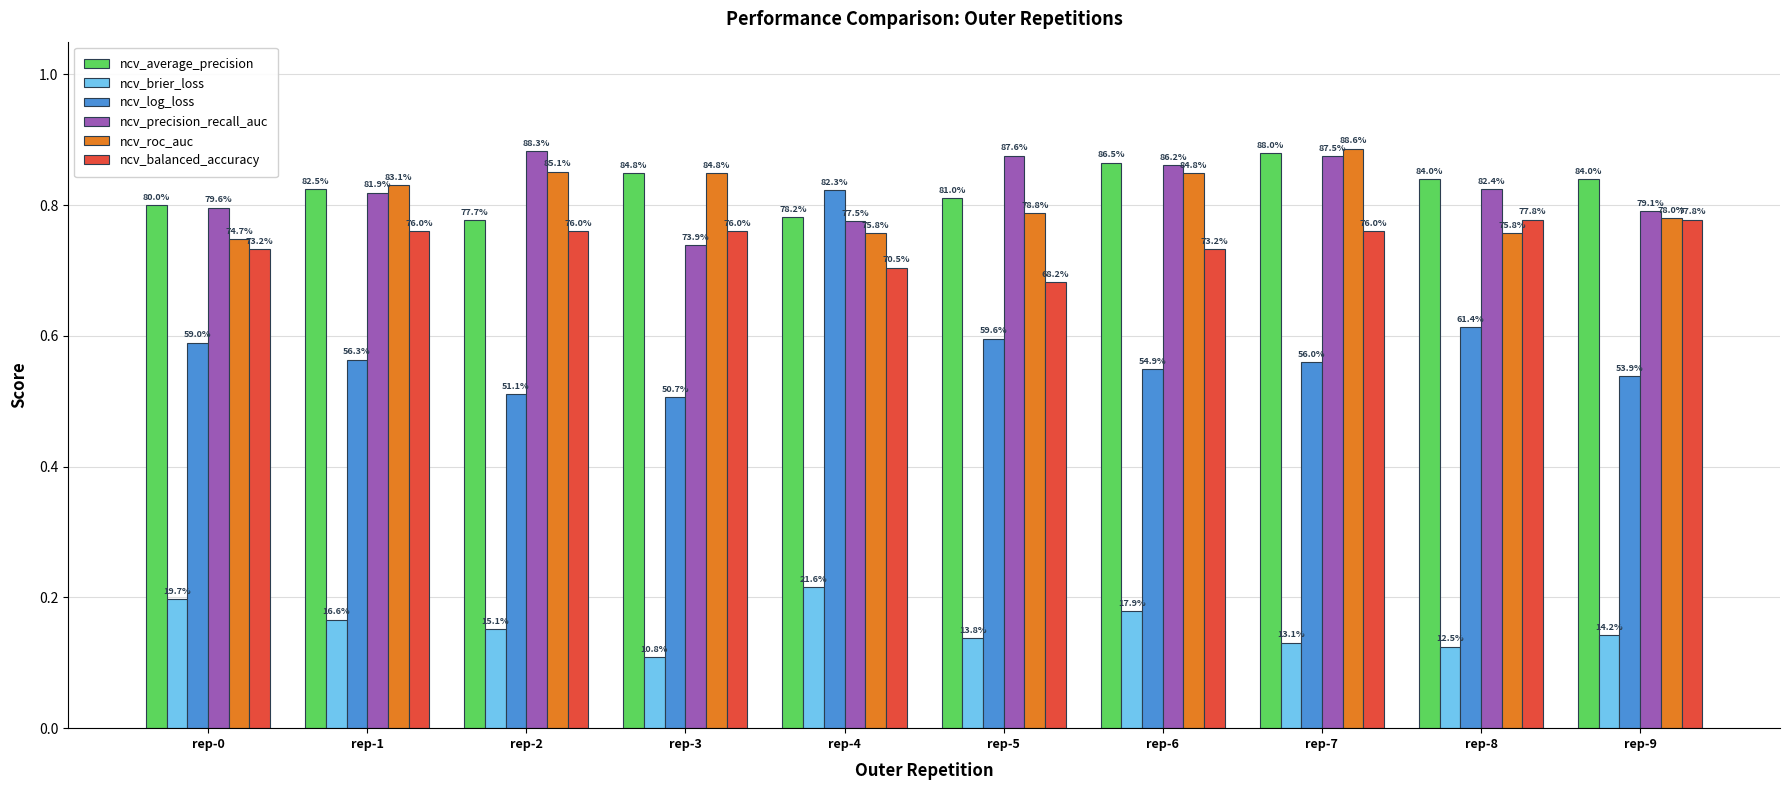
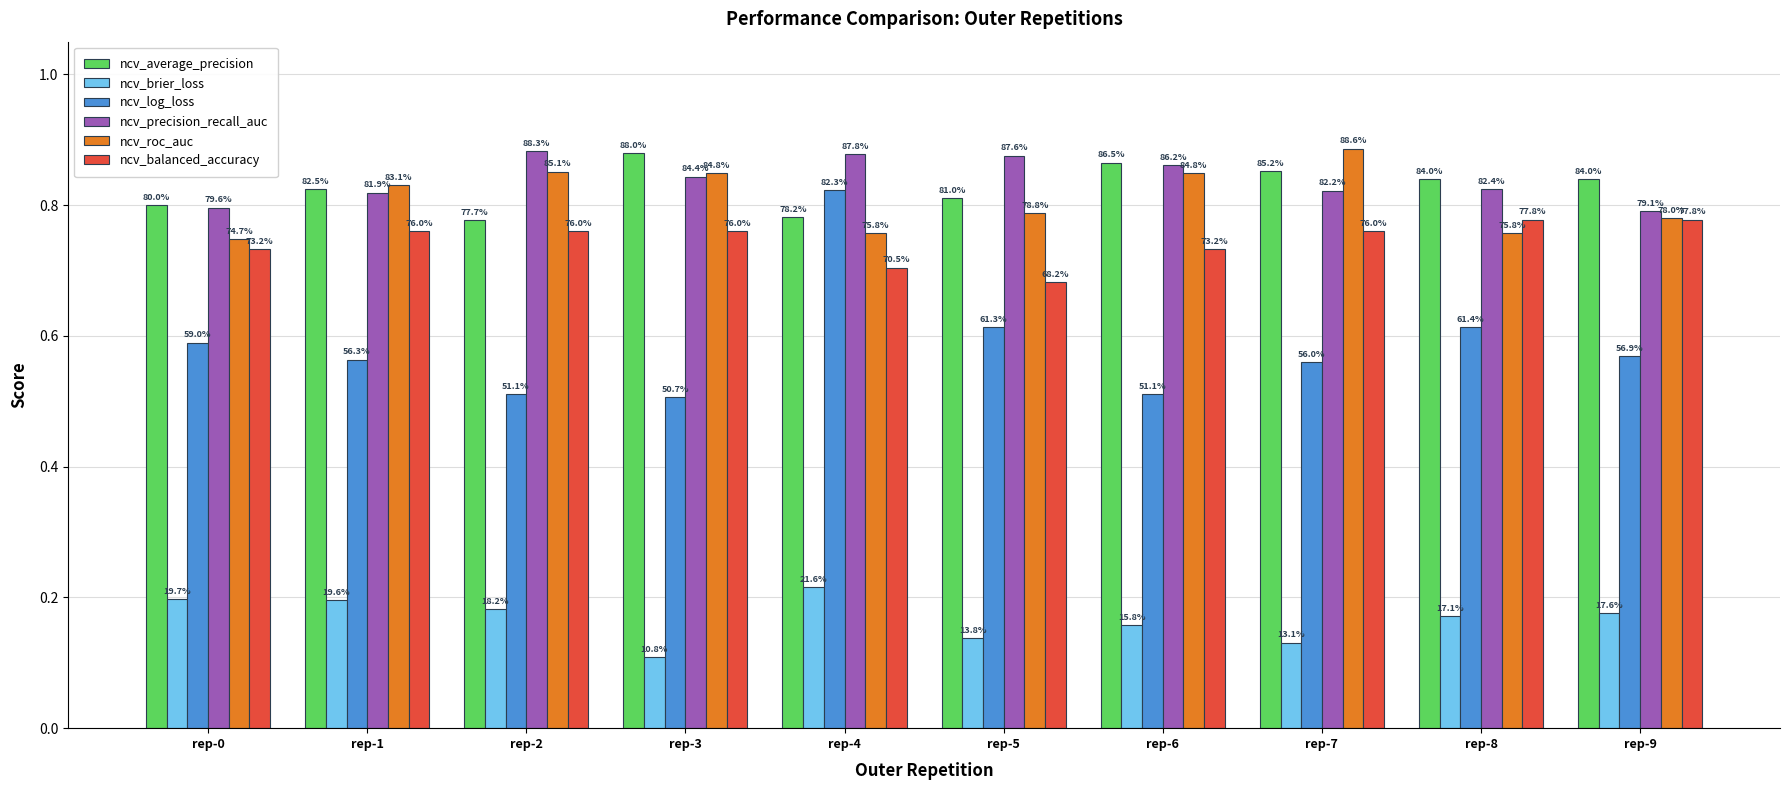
  {
    "ncv_average_precision": {
      "rep-0": "80.0%",
      "rep-1": "82.5%",
      "rep-2": "77.7%",
-     "rep-3": "84.8%",
+     "rep-3": "88.0%",
      "rep-4": "78.2%",
      "rep-5": "81.0%",
      "rep-6": "86.5%",
-     "rep-7": "88.0%",
+     "rep-7": "85.2%",
      "rep-8": "84.0%",
      "rep-9": "84.0%"
    },
    "ncv_brier_loss": {
      "rep-0": "19.7%",
-     "rep-1": "16.6%",
-     "rep-2": "15.1%",
+     "rep-1": "19.6%",
+     "rep-2": "18.2%",
      "rep-3": "10.8%",
      "rep-4": "21.6%",
      "rep-5": "13.8%",
-     "rep-6": "17.9%",
+     "rep-6": "15.8%",
      "rep-7": "13.1%",
-     "rep-8": "12.5%",
-     "rep-9": "14.2%"
+     "rep-8": "17.1%",
+     "rep-9": "17.6%"
    },
    "ncv_log_loss": {
      "rep-0": "59.0%",
      "rep-1": "56.3%",
      "rep-2": "51.1%",
      "rep-3": "50.7%",
      "rep-4": "82.3%",
-     "rep-5": "59.6%",
-     "rep-6": "54.9%",
+     "rep-5": "61.3%",
+     "rep-6": "51.1%",
      "rep-7": "56.0%",
      "rep-8": "61.4%",
-     "rep-9": "53.9%"
+     "rep-9": "56.9%"
    },
    "ncv_precision_recall_auc": {
      "rep-0": "79.6%",
      "rep-1": "81.9%",
      "rep-2": "88.3%",
-     "rep-3": "73.9%",
-     "rep-4": "77.5%",
+     "rep-3": "84.4%",
+     "rep-4": "87.8%",
      "rep-5": "87.6%",
      "rep-6": "86.2%",
-     "rep-7": "87.5%",
+     "rep-7": "82.2%",
      "rep-8": "82.4%",
      "rep-9": "79.1%"
    }
  }
